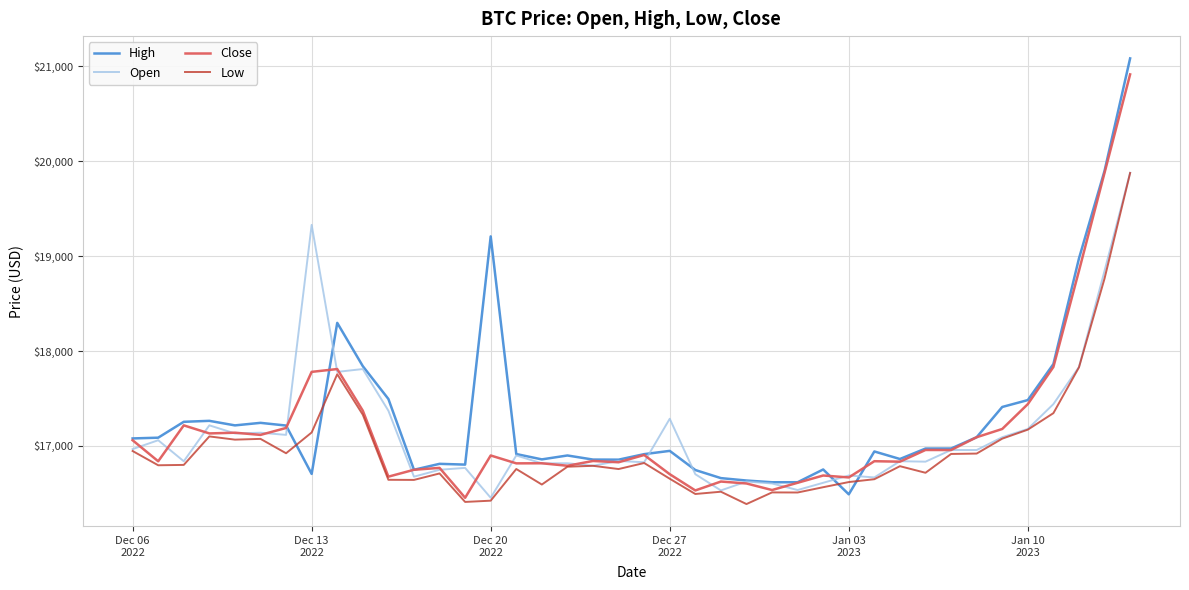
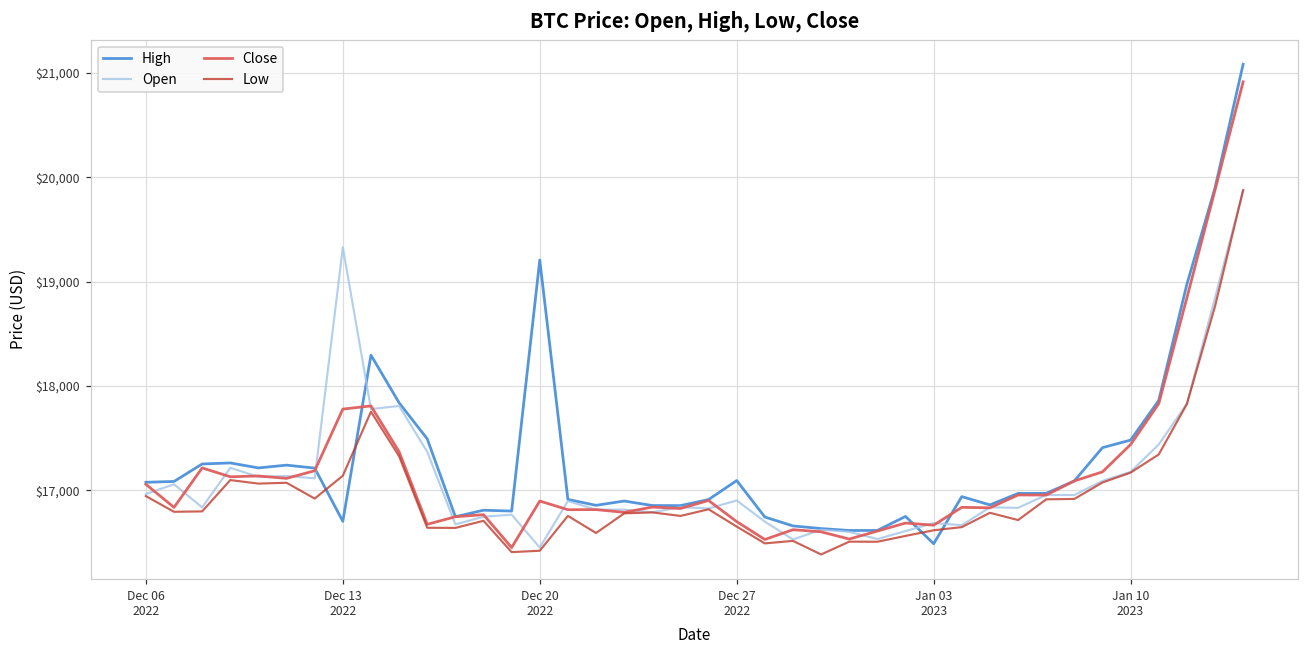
  {
    "High": {
      "Dec 13 2022": "$16,700",
      "Dec 20 2022": "$19,200",
-     "Dec 27 2022": "$16,900",
+     "Dec 27 2022": "$17,100",
      "Jan 03 2023": "$16,500",
      "Jan 10 2023": "$17,500"
    },
    "Open": {
      "Dec 13 2022": "$19,300",
      "Dec 20 2022": "$16,500",
-     "Dec 27 2022": "$17,300"
+     "Dec 27 2022": "$16,900"
    }
  }
